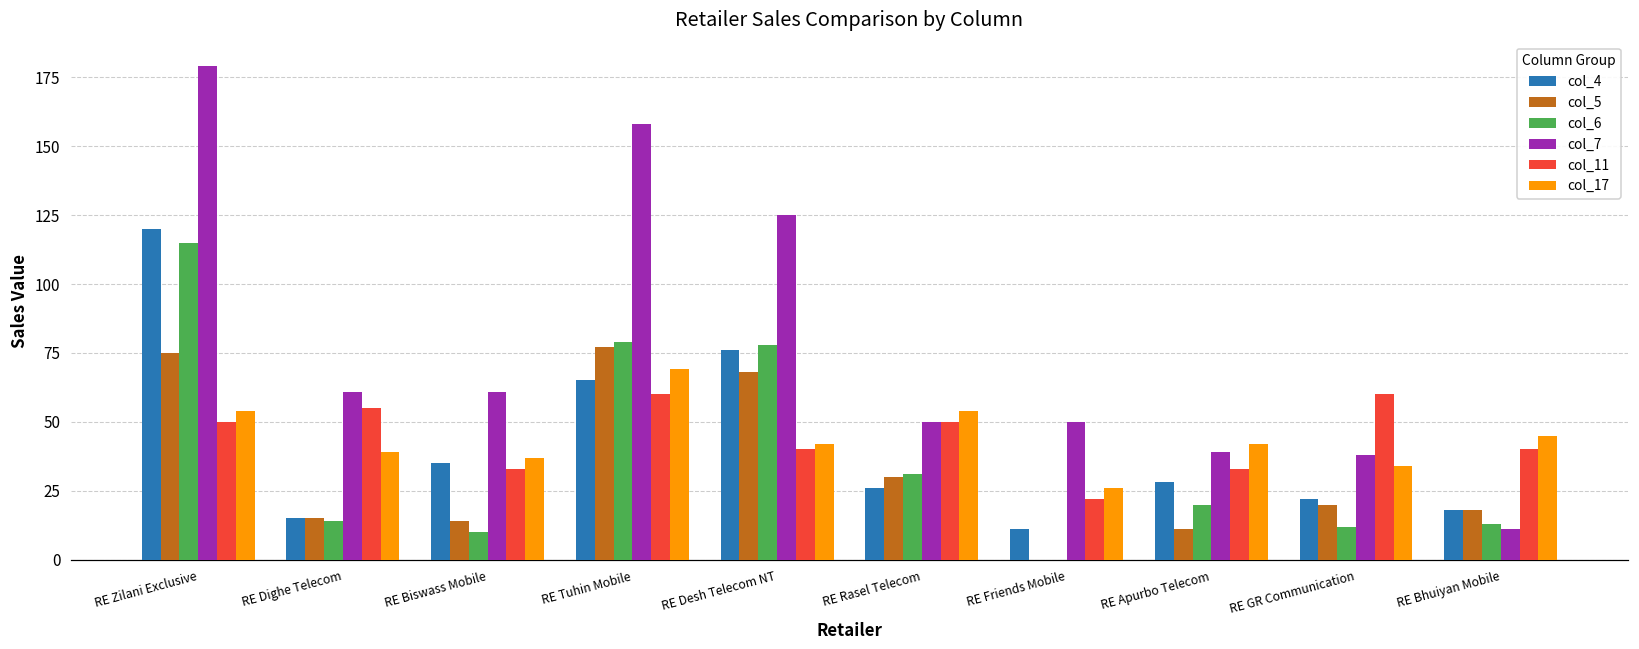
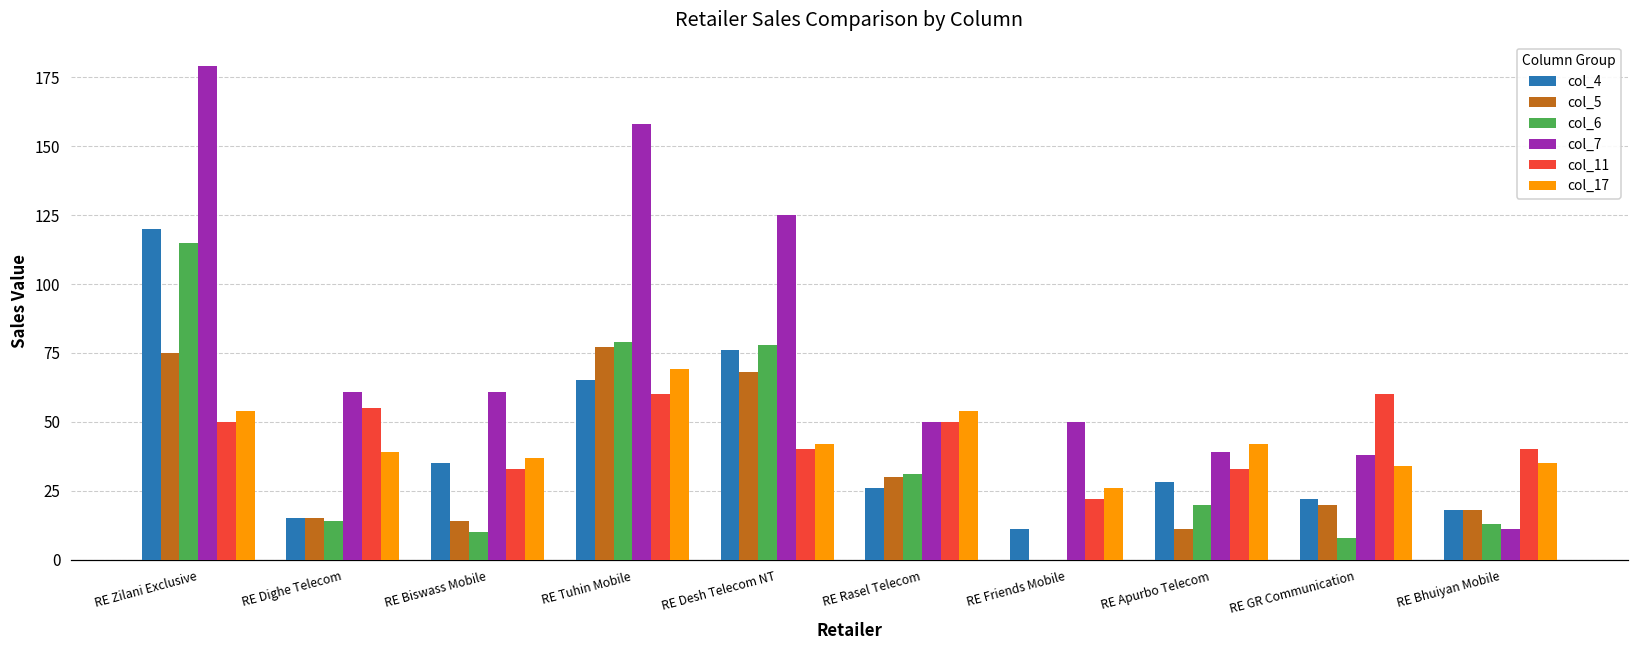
  {
    "col_4": {
      "RE Zilani Exclusive": 120,
      "RE Dighe Telecom": 15,
      "RE Biswass Mobile": 35,
      "RE Tuhin Mobile": 65,
      "RE Desh Telecom NT": 76,
      "RE Rasel Telecom": 26,
      "RE Friends Mobile": 11,
      "RE Apurbo Telecom": 28,
      "RE GR Communication": 22,
      "RE Bhuiyan Mobile": 18
    },
    "col_5": {
      "RE Zilani Exclusive": 75,
      "RE Dighe Telecom": 15,
      "RE Biswass Mobile": 14,
      "RE Tuhin Mobile": 77,
      "RE Desh Telecom NT": 68,
      "RE Rasel Telecom": 30,
      "RE Friends Mobile": 0,
      "RE Apurbo Telecom": 11,
      "RE GR Communication": 20,
      "RE Bhuiyan Mobile": 18
    },
    "col_6": {
      "RE Zilani Exclusive": 115,
      "RE Dighe Telecom": 14,
      "RE Biswass Mobile": 10,
      "RE Tuhin Mobile": 79,
      "RE Desh Telecom NT": 78,
      "RE Rasel Telecom": 31,
      "RE Friends Mobile": 0,
      "RE Apurbo Telecom": 20,
-     "RE GR Communication": 12,
+     "RE GR Communication": 8,
      "RE Bhuiyan Mobile": 13
    },
    "col_7": {
      "RE Zilani Exclusive": 179,
      "RE Dighe Telecom": 61,
      "RE Biswass Mobile": 61,
      "RE Tuhin Mobile": 158,
      "RE Desh Telecom NT": 125,
      "RE Rasel Telecom": 50,
      "RE Friends Mobile": 50,
      "RE Apurbo Telecom": 39,
      "RE GR Communication": 38,
      "RE Bhuiyan Mobile": 11
    },
    "col_11": {
      "RE Zilani Exclusive": 50,
      "RE Dighe Telecom": 55,
      "RE Biswass Mobile": 33,
      "RE Tuhin Mobile": 60,
      "RE Desh Telecom NT": 40,
      "RE Rasel Telecom": 50,
      "RE Friends Mobile": 22,
      "RE Apurbo Telecom": 33,
      "RE GR Communication": 60,
      "RE Bhuiyan Mobile": 40
    },
    "col_17": {
      "RE Zilani Exclusive": 54,
      "RE Dighe Telecom": 39,
      "RE Biswass Mobile": 37,
      "RE Tuhin Mobile": 69,
      "RE Desh Telecom NT": 42,
      "RE Rasel Telecom": 54,
      "RE Friends Mobile": 26,
      "RE Apurbo Telecom": 42,
      "RE GR Communication": 34,
-     "RE Bhuiyan Mobile": 45
+     "RE Bhuiyan Mobile": 35
    }
  }
